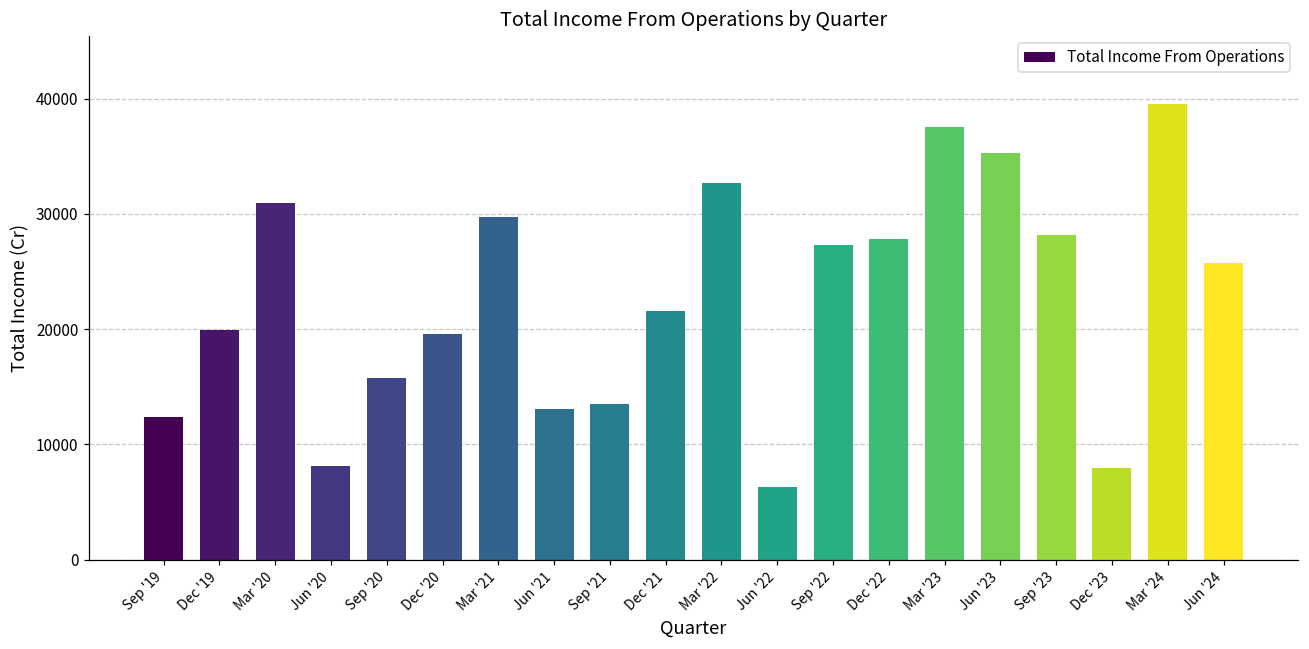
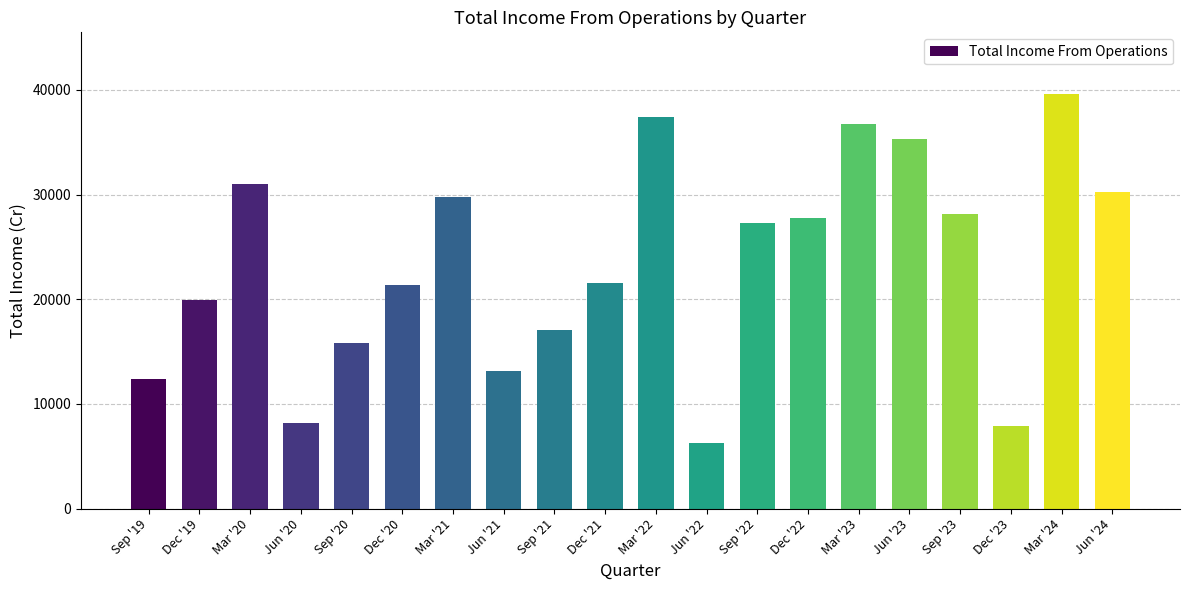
  {
    "Sep '19": 12400,
    "Dec '19": 19900,
    "Mar '20": 31000,
    "Jun '20": 8100,
    "Sep '20": 15800,
-   "Dec '20": 19600,
+   "Dec '20": 21400,
    "Mar '21": 29800,
    "Jun '21": 13100,
-   "Sep '21": 13500,
+   "Sep '21": 17100,
    "Dec '21": 21600,
-   "Mar '22": 32700,
+   "Mar '22": 37400,
    "Jun '22": 6300,
    "Sep '22": 27300,
    "Dec '22": 27800,
-   "Mar '23": 37500,
+   "Mar '23": 36700,
    "Jun '23": 35300,
    "Sep '23": 28200,
    "Dec '23": 7900,
    "Mar '24": 39600,
-   "Jun '24": 25800
+   "Jun '24": 30300
  }
